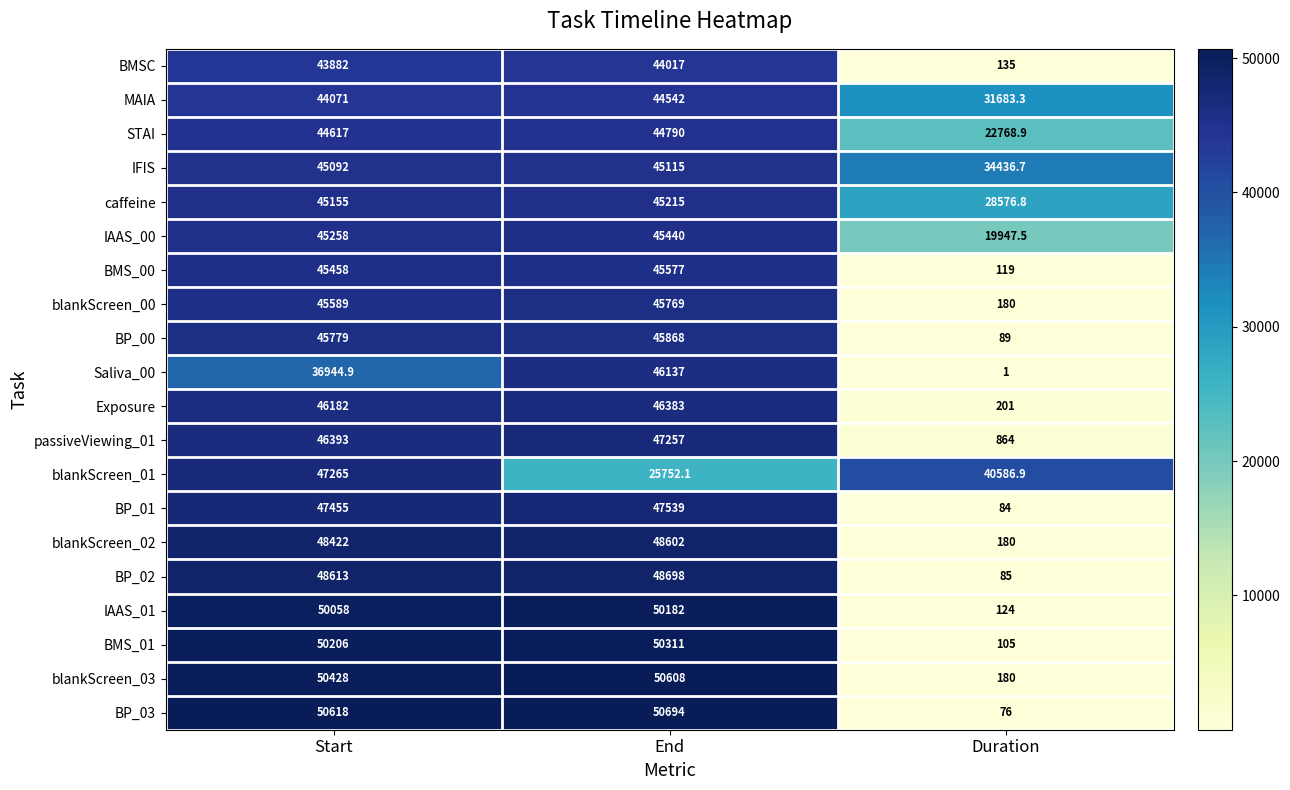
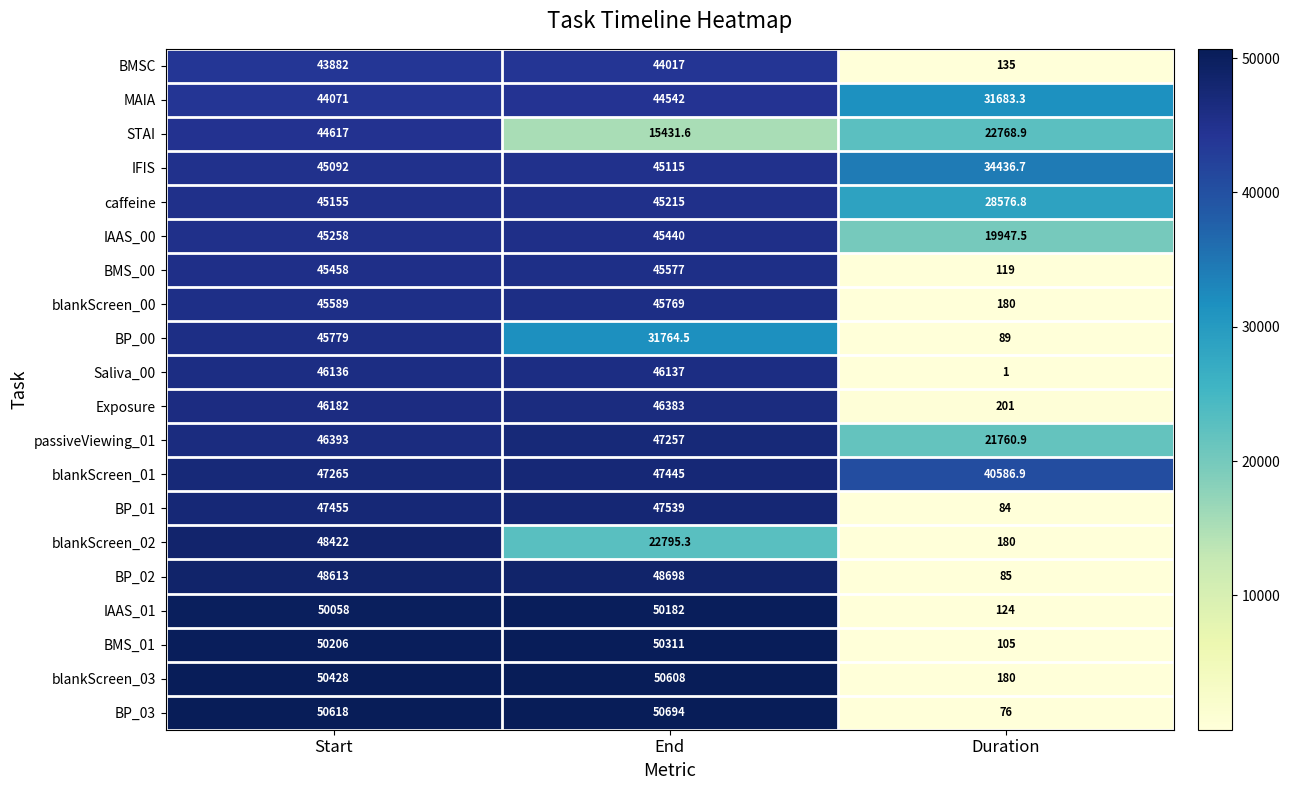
  {
    "BMSC": {
      "Start": 43882,
      "End": 44017,
      "Duration": 135
    },
    "MAIA": {
      "Start": 44071,
      "End": 44542,
      "Duration": 31683.3
    },
    "STAI": {
      "Start": 44617,
-     "End": 44790,
+     "End": 15431.6,
      "Duration": 22768.9
    },
    "IFIS": {
      "Start": 45092,
      "End": 45115,
      "Duration": 34436.7
    },
    "caffeine": {
      "Start": 45155,
      "End": 45215,
      "Duration": 28576.8
    },
    "IAAS_00": {
      "Start": 45258,
      "End": 45440,
      "Duration": 19947.5
    },
    "BMS_00": {
      "Start": 45458,
      "End": 45577,
      "Duration": 119
    },
    "blankScreen_00": {
      "Start": 45589,
      "End": 45769,
      "Duration": 180
    },
    "BP_00": {
      "Start": 45779,
-     "End": 45868,
+     "End": 31764.5,
      "Duration": 89
    },
    "Saliva_00": {
-     "Start": 36944.9,
+     "Start": 46136,
      "End": 46137,
      "Duration": 1
    },
    "Exposure": {
      "Start": 46182,
      "End": 46383,
      "Duration": 201
    },
    "passiveViewing_01": {
      "Start": 46393,
      "End": 47257,
-     "Duration": 864
+     "Duration": 21760.9
    },
    "blankScreen_01": {
      "Start": 47265,
-     "End": 25752.1,
+     "End": 47445,
      "Duration": 40586.9
    },
    "BP_01": {
      "Start": 47455,
      "End": 47539,
      "Duration": 84
    },
    "blankScreen_02": {
      "Start": 48422,
-     "End": 48602,
+     "End": 22795.3,
      "Duration": 180
    },
    "BP_02": {
      "Start": 48613,
      "End": 48698,
      "Duration": 85
    },
    "IAAS_01": {
      "Start": 50058,
      "End": 50182,
      "Duration": 124
    },
    "BMS_01": {
      "Start": 50206,
      "End": 50311,
      "Duration": 105
    },
    "blankScreen_03": {
      "Start": 50428,
      "End": 50608,
      "Duration": 180
    },
    "BP_03": {
      "Start": 50618,
      "End": 50694,
      "Duration": 76
    }
  }
